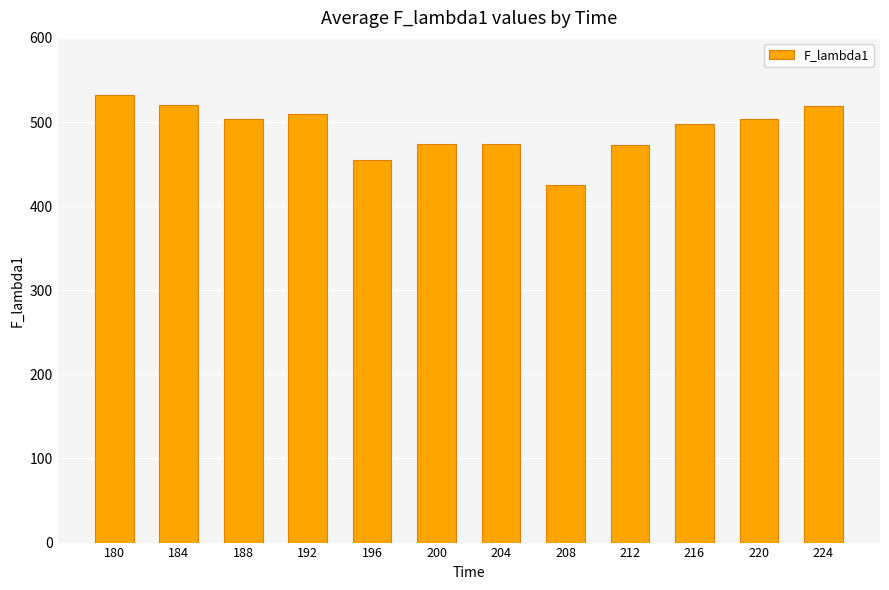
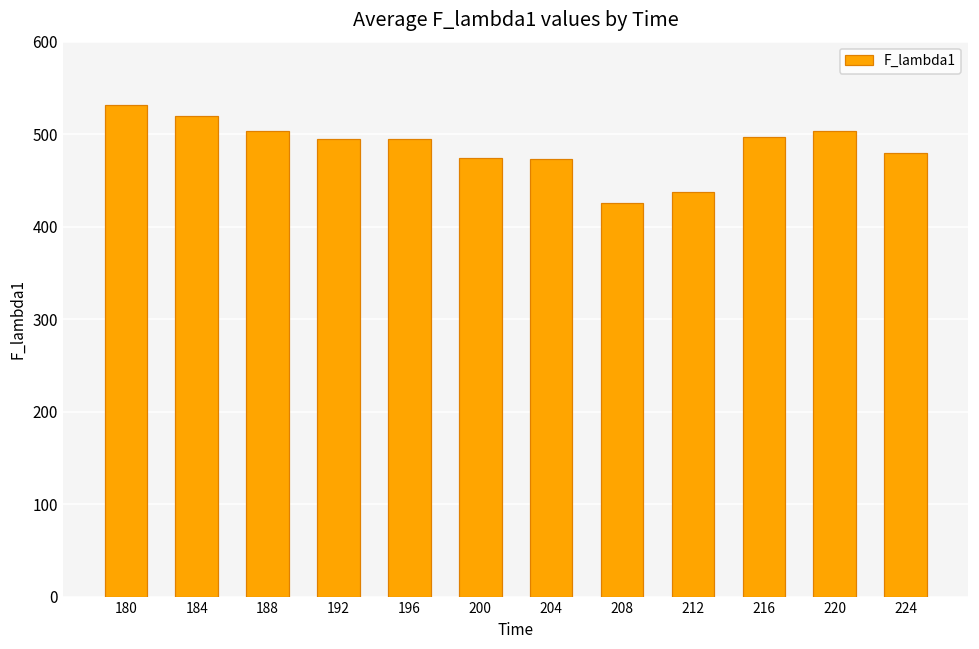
  {
    "180": 530,
    "184": 520,
    "188": 500,
-   "192": 510,
-   "196": 460,
+   "192": 500,
+   "196": 490,
    "200": 470,
    "204": 470,
    "208": 430,
-   "212": 470,
+   "212": 440,
    "216": 500,
    "220": 500,
-   "224": 520
+   "224": 480
  }
